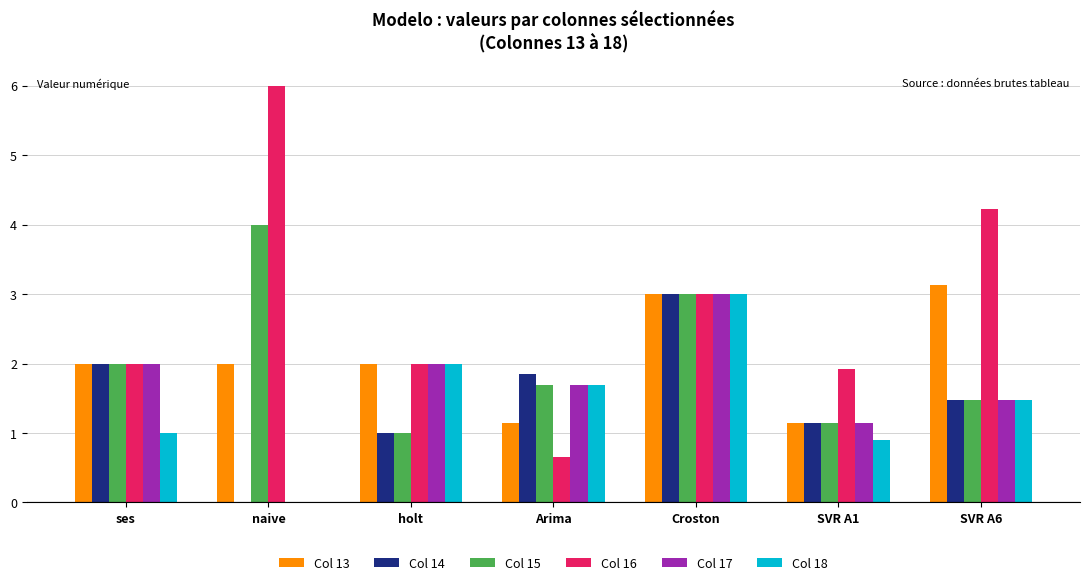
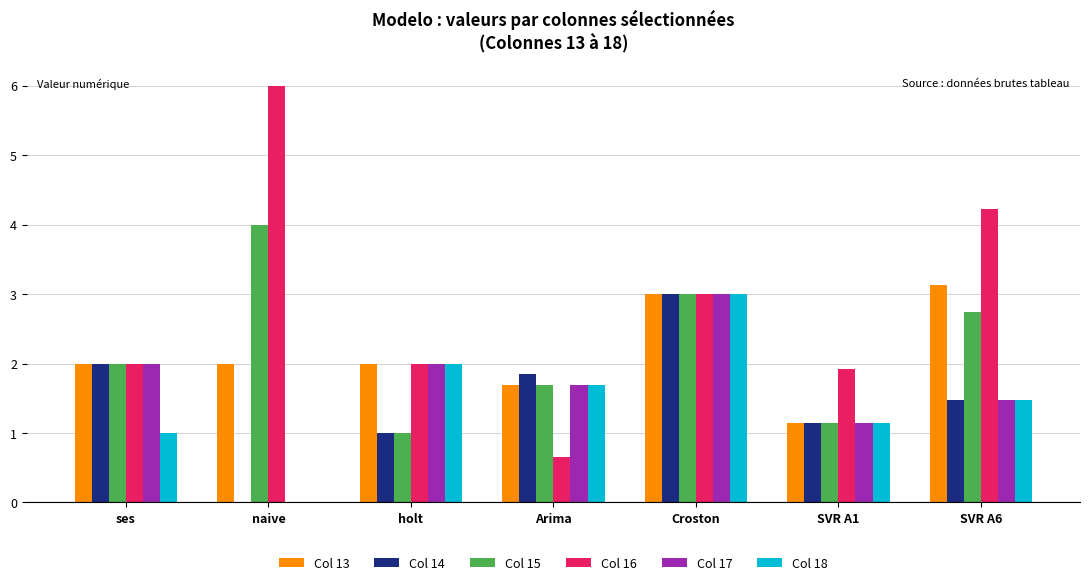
  {
    "Col 13": {
      "ses": 2.0,
      "naive": 2.0,
      "holt": 2.0,
-     "Arima": 1.1,
+     "Arima": 1.7,
      "Croston": 3.0,
      "SVR A1": 1.1,
      "SVR A6": 3.1
    },
    "Col 14": {
      "ses": 2.0,
      "naive": 0.0,
      "holt": 1.0,
      "Arima": 1.9,
      "Croston": 3.0,
      "SVR A1": 1.1,
      "SVR A6": 1.5
    },
    "Col 15": {
      "ses": 2.0,
      "naive": 4.0,
      "holt": 1.0,
      "Arima": 1.7,
      "Croston": 3.0,
      "SVR A1": 1.1,
-     "SVR A6": 1.5
+     "SVR A6": 2.7
    },
    "Col 16": {
      "ses": 2.0,
      "naive": 6.0,
      "holt": 2.0,
      "Arima": 0.7,
      "Croston": 3.0,
      "SVR A1": 1.9,
      "SVR A6": 4.2
    },
    "Col 17": {
      "ses": 2.0,
      "naive": 0.0,
      "holt": 2.0,
      "Arima": 1.7,
      "Croston": 3.0,
      "SVR A1": 1.1,
      "SVR A6": 1.5
    },
    "Col 18": {
      "ses": 1.0,
      "naive": 0.0,
      "holt": 2.0,
      "Arima": 1.7,
      "Croston": 3.0,
-     "SVR A1": 0.9,
+     "SVR A1": 1.1,
      "SVR A6": 1.5
    }
  }
